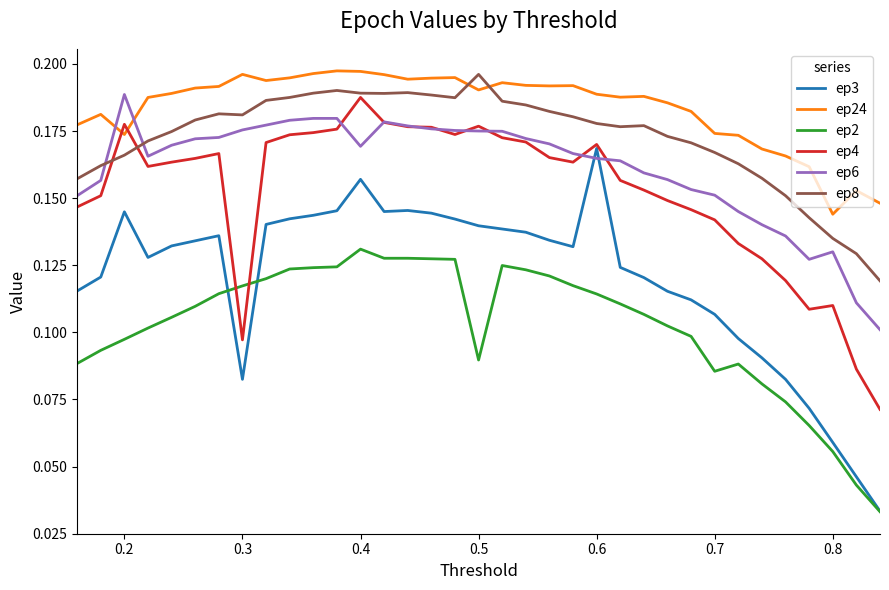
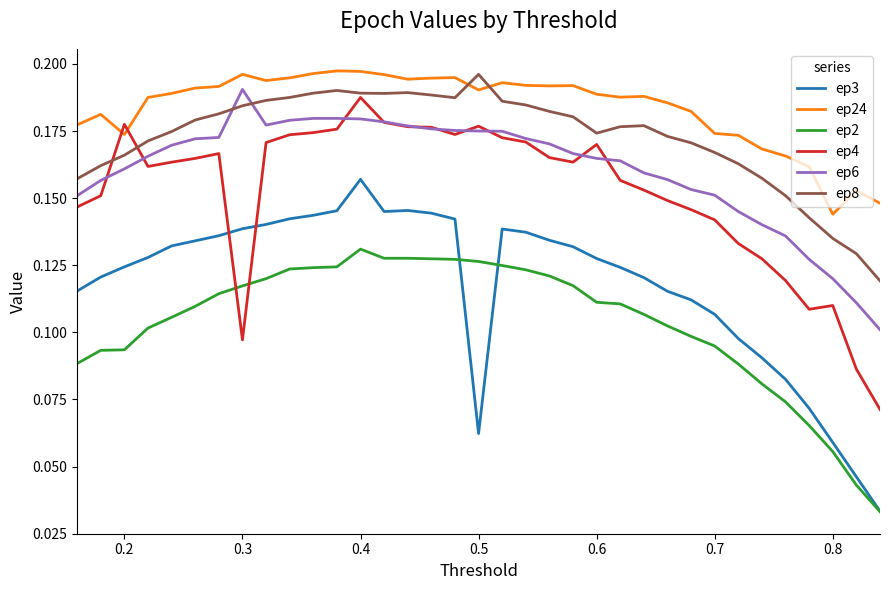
  {
    "ep3": {
-     "0.2": 0.145,
-     "0.3": 0.083,
+     "0.2": 0.124,
+     "0.3": 0.139,
      "0.4": 0.157,
-     "0.5": 0.140,
-     "0.6": 0.169,
+     "0.5": 0.062,
+     "0.6": 0.128,
      "0.7": 0.107,
      "0.8": 0.059
    },
    "ep24": {
      "0.2": 0.174,
      "0.3": 0.196,
      "0.4": 0.197,
      "0.5": 0.190,
      "0.6": 0.189,
      "0.7": 0.174,
      "0.8": 0.144
    },
    "ep2": {
-     "0.2": 0.097,
+     "0.2": 0.094,
      "0.3": 0.117,
      "0.4": 0.131,
-     "0.5": 0.090,
-     "0.6": 0.114,
-     "0.7": 0.086,
+     "0.5": 0.126,
+     "0.6": 0.111,
+     "0.7": 0.095,
      "0.8": 0.056
    },
    "ep4": {
      "0.2": 0.178,
      "0.3": 0.097,
      "0.4": 0.188,
      "0.5": 0.177,
      "0.6": 0.170,
      "0.7": 0.142,
      "0.8": 0.110
    },
    "ep6": {
-     "0.2": 0.189,
-     "0.3": 0.175,
-     "0.4": 0.169,
+     "0.2": 0.161,
+     "0.3": 0.191,
+     "0.4": 0.180,
      "0.5": 0.175,
      "0.6": 0.165,
      "0.7": 0.151,
-     "0.8": 0.13
+     "0.8": 0.12
    },
    "ep8": {
      "0.2": 0.166,
-     "0.3": 0.181,
+     "0.3": 0.184,
      "0.4": 0.189,
      "0.5": 0.196,
-     "0.6": 0.178,
+     "0.6": 0.174,
      "0.7": 0.167,
      "0.8": 0.135
    }
  }
